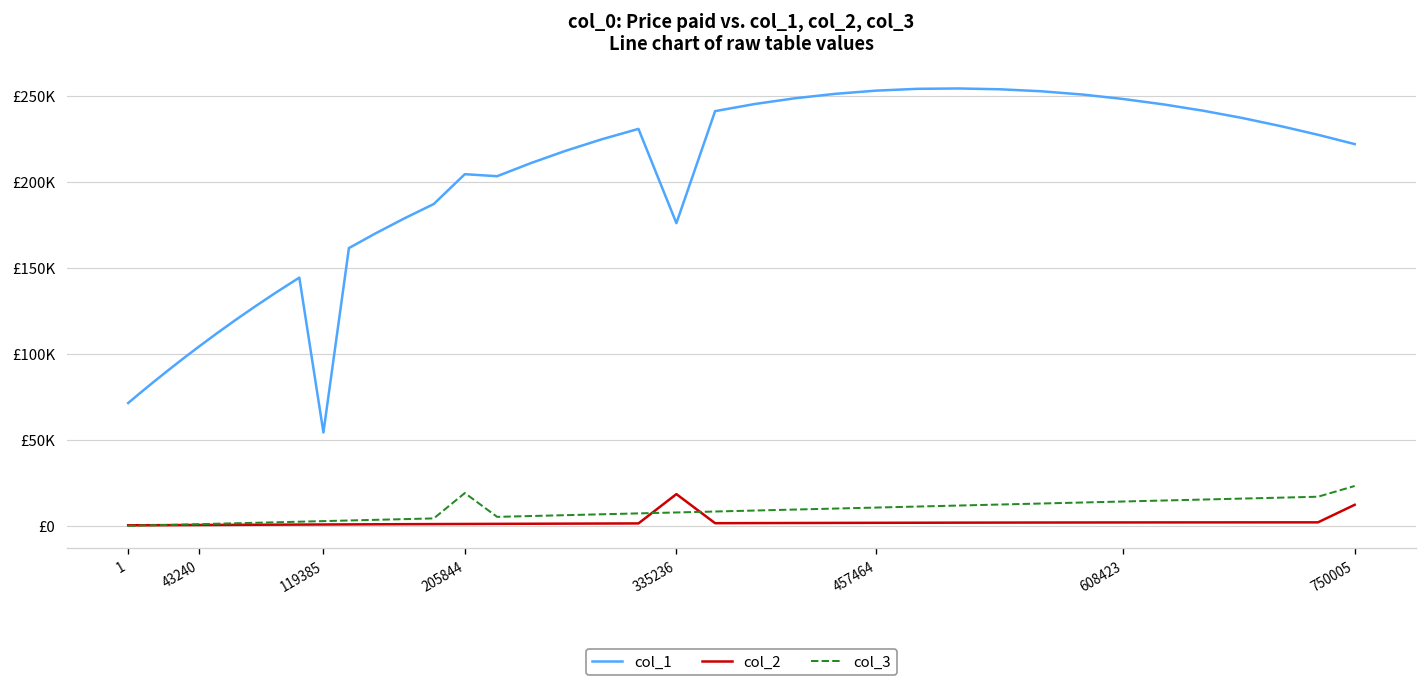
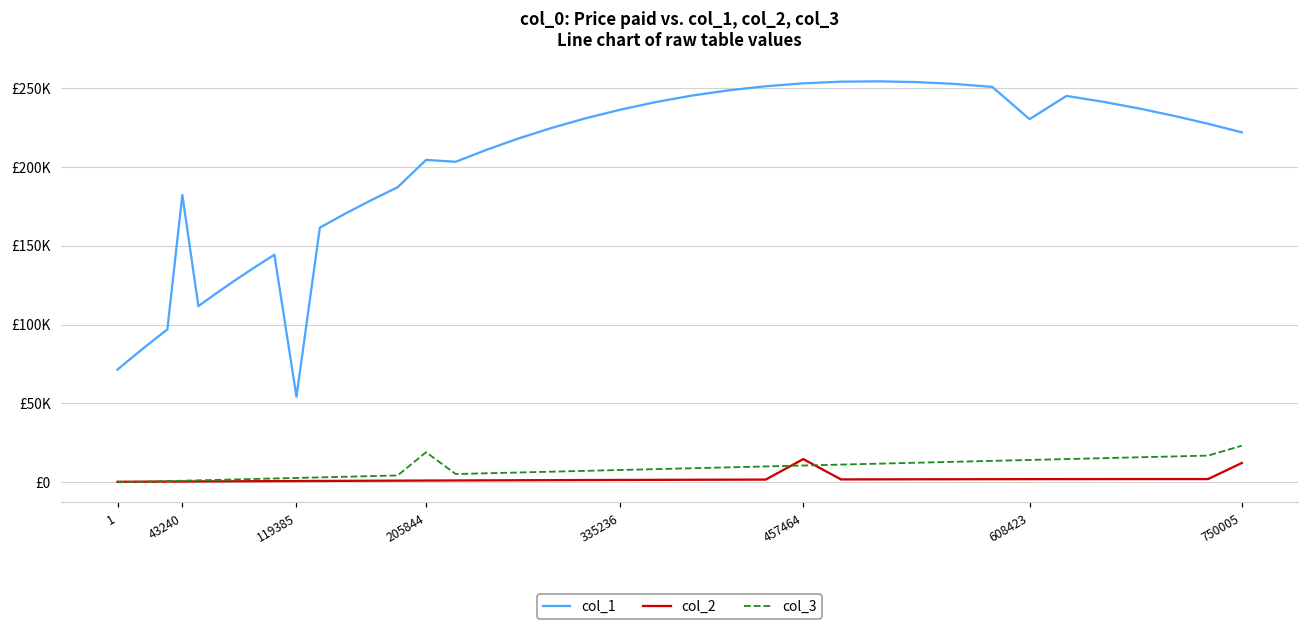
  {
    "col_1": {
      "1": "£71000",
-     "43240": "£104000",
+     "43240": "£182000",
      "119385": "£54000",
      "205844": "£204000",
-     "335236": "£176000",
+     "335236": "£236000",
      "457464": "£253000",
-     "608423": "£248000",
+     "608423": "£230000",
      "750005": "£222000"
    },
    "col_2": {
      "119385": "£1000",
      "205844": "£1000",
-     "335236": "£18000",
-     "457464": "£2000",
+     "335236": "£2000",
+     "457464": "£15000",
      "608423": "£2000",
      "750005": "£12000"
    },
    "col_3": {
      "119385": "£3000",
      "205844": "£19000",
      "335236": "£8000",
      "457464": "£11000",
      "608423": "£14000",
      "750005": "£23000"
    }
  }
